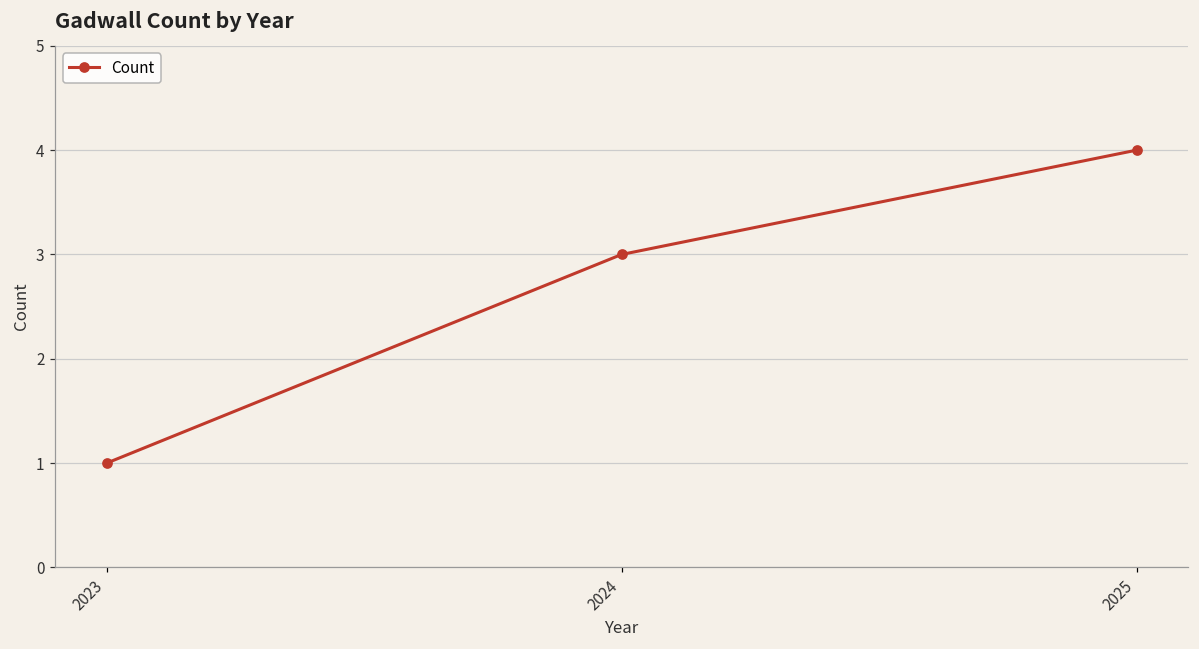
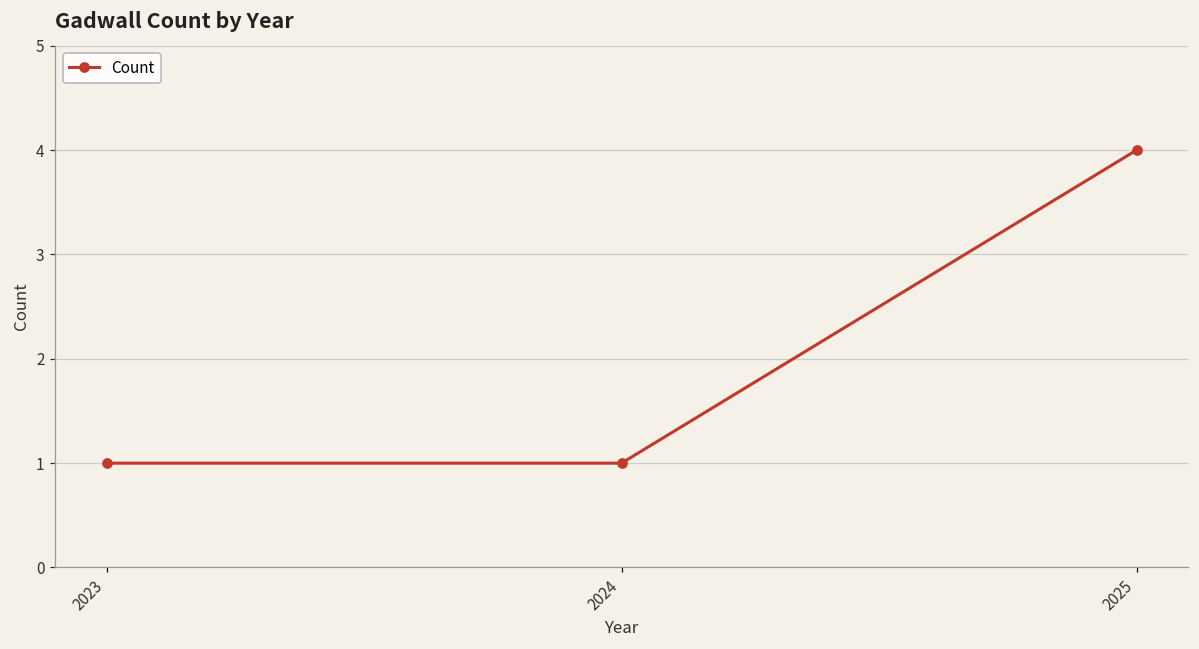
  {
    "2023": 1,
-   "2024": 3,
+   "2024": 1,
    "2025": 4
  }
